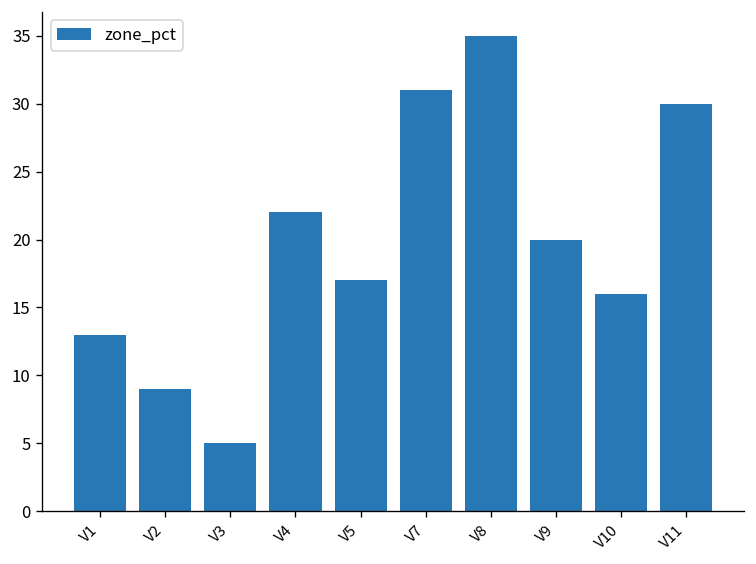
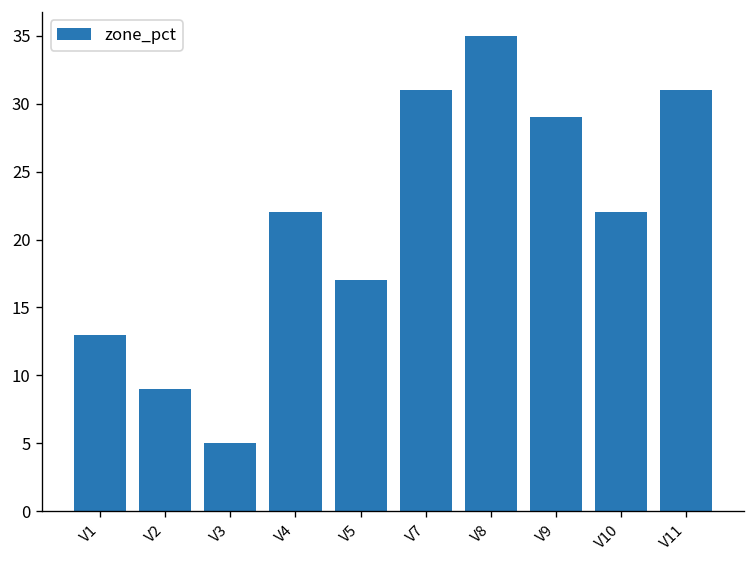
  {
    "V1": 13,
    "V2": 9,
    "V3": 5,
    "V4": 22,
    "V5": 17,
    "V7": 31,
    "V8": 35,
-   "V9": 20,
-   "V10": 16,
-   "V11": 30
+   "V9": 29,
+   "V10": 22,
+   "V11": 31
  }
